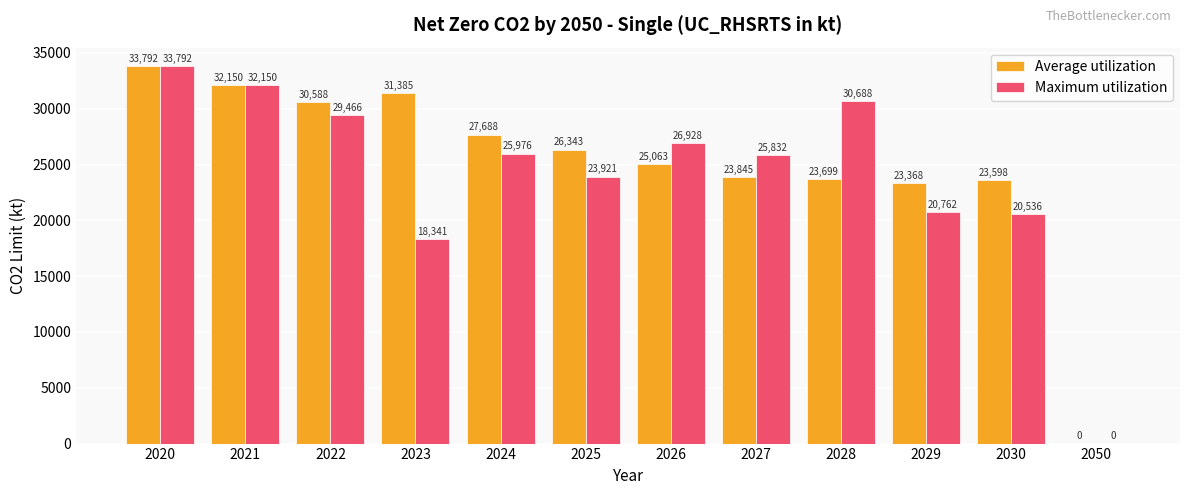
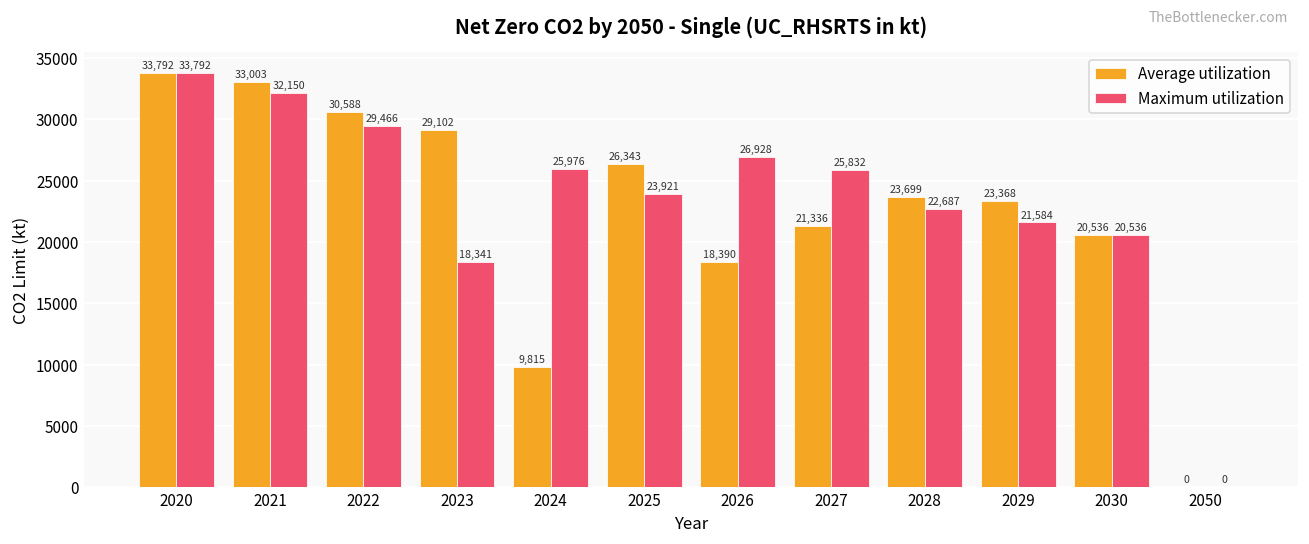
  {
    "Average utilization": {
      "2020": "33,792",
-     "2021": "32,150",
+     "2021": "33,003",
      "2022": "30,588",
-     "2023": "31,385",
-     "2024": "27,688",
+     "2023": "29,102",
+     "2024": "9,815",
      "2025": "26,343",
-     "2026": "25,063",
-     "2027": "23,845",
+     "2026": "18,390",
+     "2027": "21,336",
      "2028": "23,699",
      "2029": "23,368",
-     "2030": "23,598",
+     "2030": "20,536",
      "2050": "0"
    },
    "Maximum utilization": {
      "2020": "33,792",
      "2021": "32,150",
      "2022": "29,466",
      "2023": "18,341",
      "2024": "25,976",
      "2025": "23,921",
      "2026": "26,928",
      "2027": "25,832",
-     "2028": "30,688",
-     "2029": "20,762",
+     "2028": "22,687",
+     "2029": "21,584",
      "2030": "20,536",
      "2050": "0"
    }
  }
